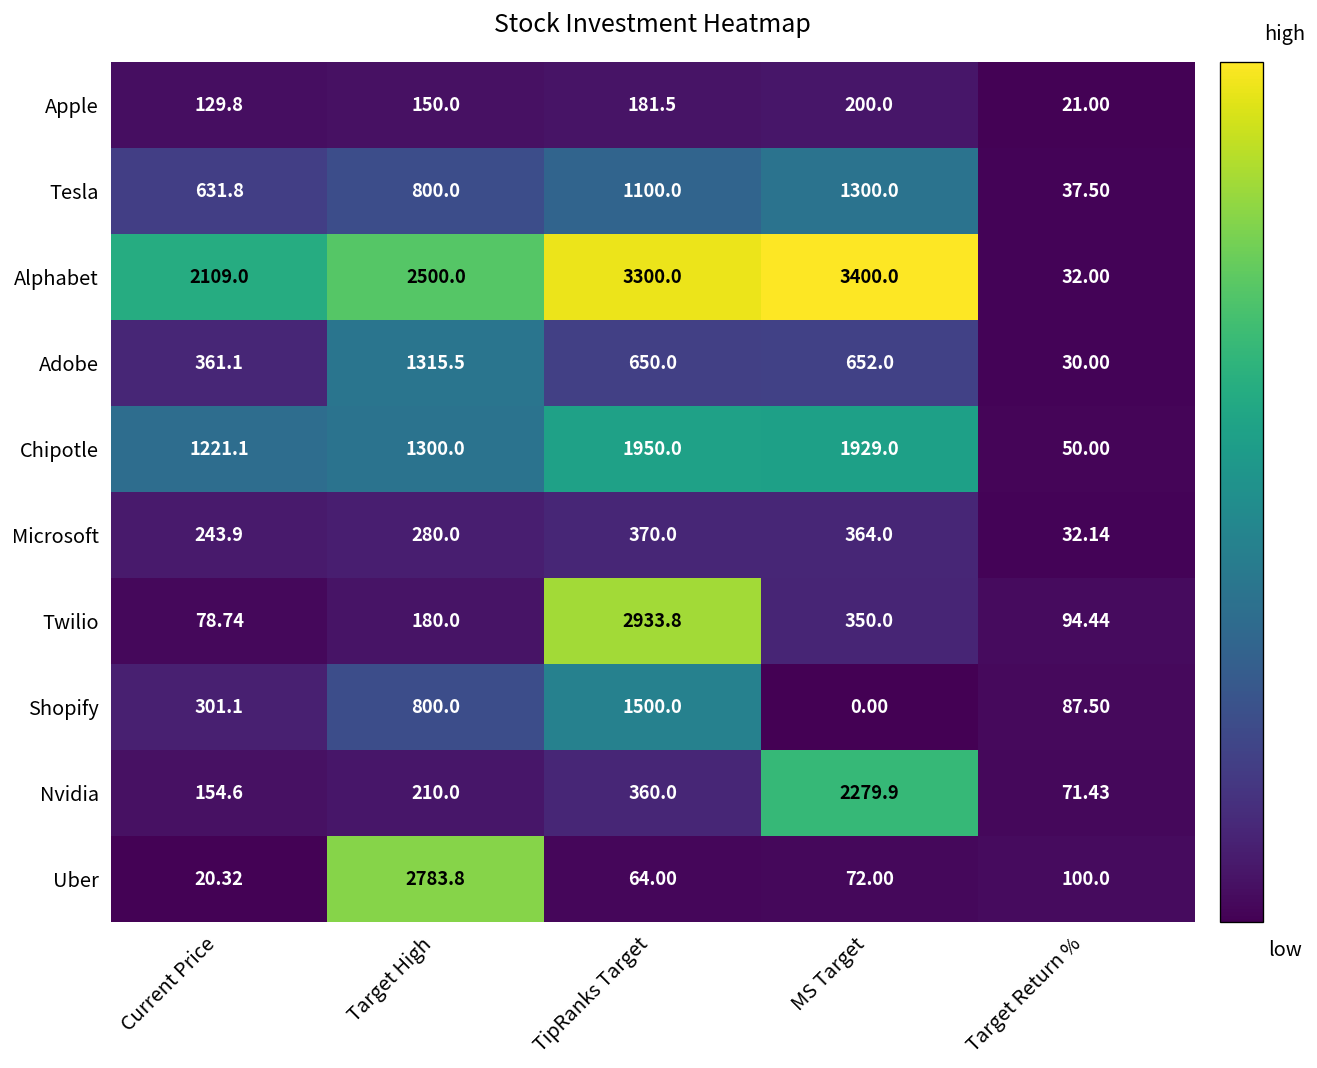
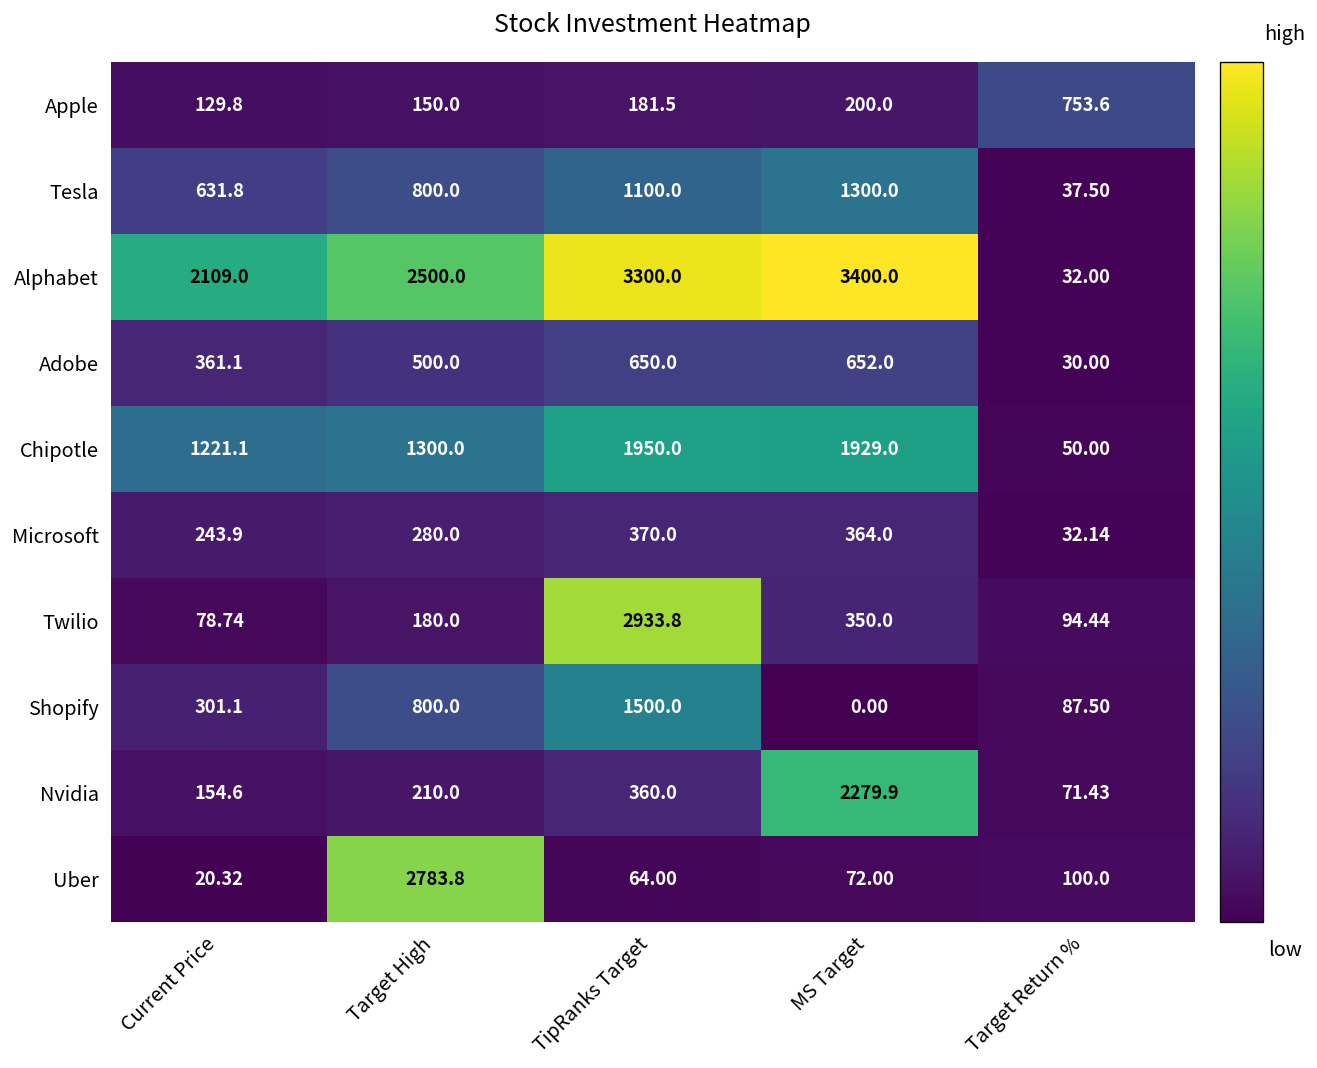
  {
    "Apple": {
      "Current Price": 129.8,
      "Target High": 150.0,
      "TipRanks Target": 181.5,
      "MS Target": 200.0,
-     "Target Return %": 21.00
+     "Target Return %": 753.6
    },
    "Tesla": {
      "Current Price": 631.8,
      "Target High": 800.0,
      "TipRanks Target": 1100.0,
      "MS Target": 1300.0,
      "Target Return %": 37.50
    },
    "Alphabet": {
      "Current Price": 2109.0,
      "Target High": 2500.0,
      "TipRanks Target": 3300.0,
      "MS Target": 3400.0,
      "Target Return %": 32.00
    },
    "Adobe": {
      "Current Price": 361.1,
-     "Target High": 1315.5,
+     "Target High": 500.0,
      "TipRanks Target": 650.0,
      "MS Target": 652.0,
      "Target Return %": 30.00
    },
    "Chipotle": {
      "Current Price": 1221.1,
      "Target High": 1300.0,
      "TipRanks Target": 1950.0,
      "MS Target": 1929.0,
      "Target Return %": 50.00
    },
    "Microsoft": {
      "Current Price": 243.9,
      "Target High": 280.0,
      "TipRanks Target": 370.0,
      "MS Target": 364.0,
      "Target Return %": 32.14
    },
    "Twilio": {
      "Current Price": 78.74,
      "Target High": 180.0,
      "TipRanks Target": 2933.8,
      "MS Target": 350.0,
      "Target Return %": 94.44
    },
    "Shopify": {
      "Current Price": 301.1,
      "Target High": 800.0,
      "TipRanks Target": 1500.0,
      "MS Target": 0.00,
      "Target Return %": 87.50
    },
    "Nvidia": {
      "Current Price": 154.6,
      "Target High": 210.0,
      "TipRanks Target": 360.0,
      "MS Target": 2279.9,
      "Target Return %": 71.43
    },
    "Uber": {
      "Current Price": 20.32,
      "Target High": 2783.8,
      "TipRanks Target": 64.00,
      "MS Target": 72.00,
      "Target Return %": 100.0
    }
  }
